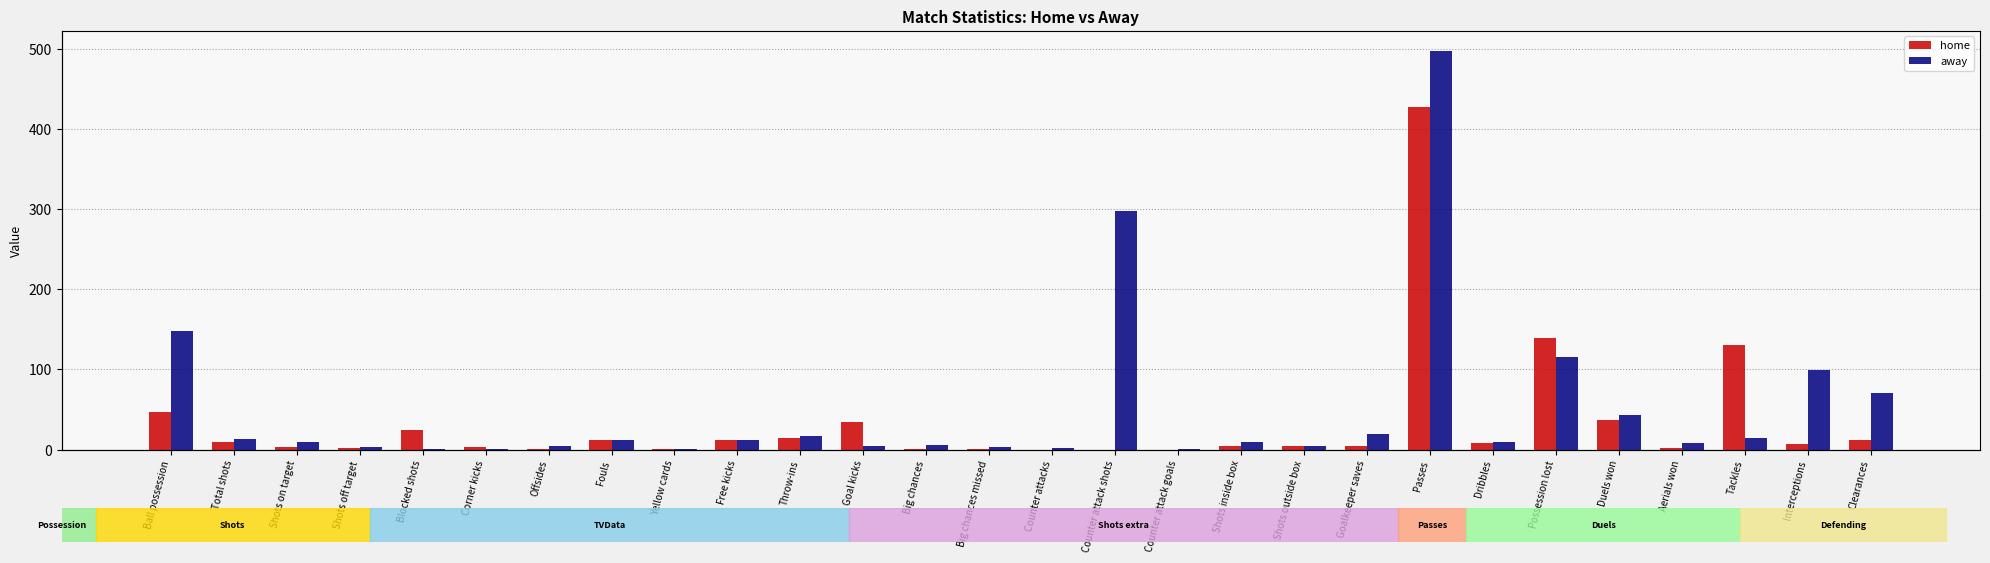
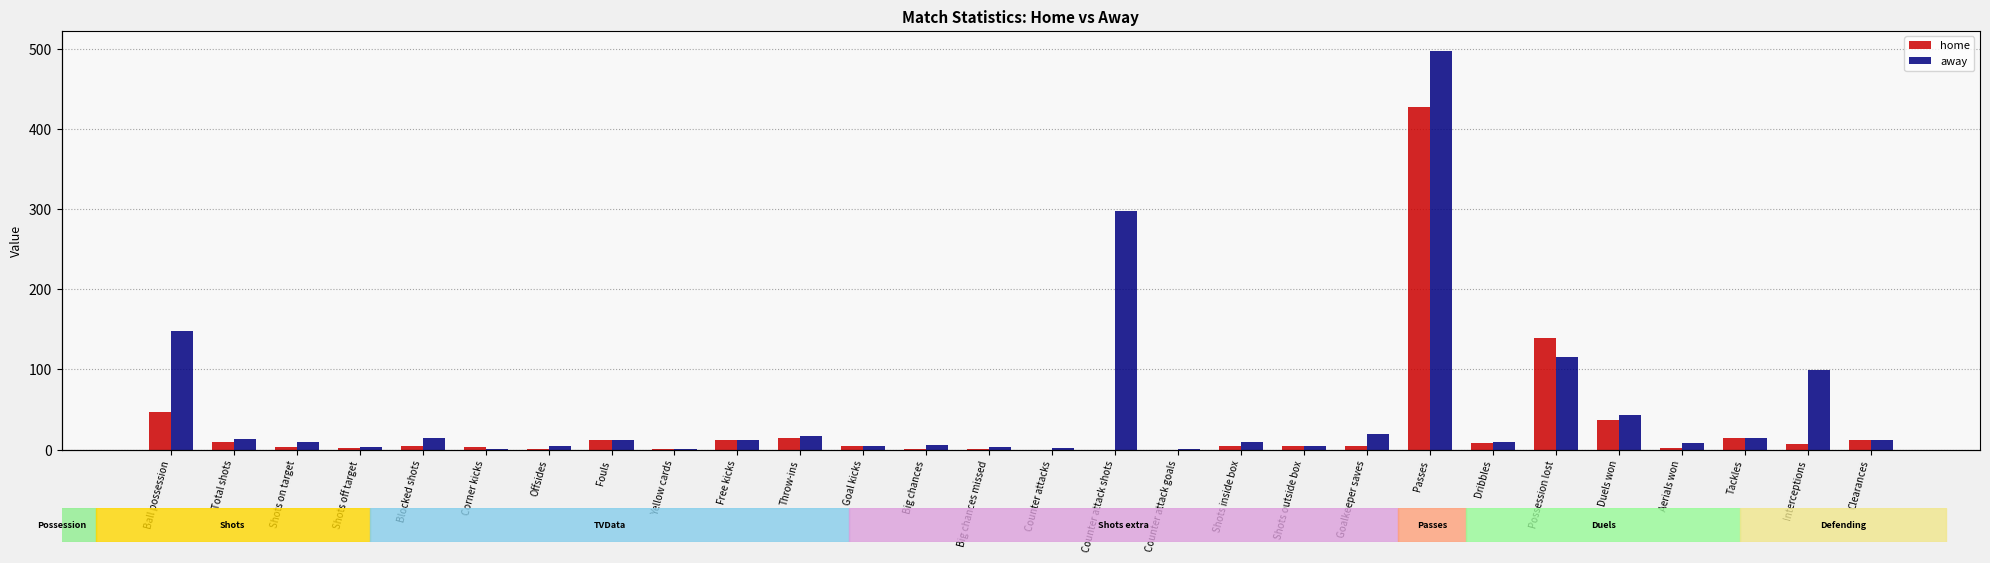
  {
    "home": {
      "Ball possession": 50,
      "Total shots": 10,
-     "Blocked shots": 30,
+     "Blocked shots": 0,
      "Fouls": 10,
      "Free kicks": 10,
      "Throw-ins": 10,
-     "Goal kicks": 30,
+     "Goal kicks": 0,
      "Counter attacks": 0,
      "Counter attack shots": 0,
      "Counter attack goals": 0,
      "Shots inside box": 0,
      "Shots outside box": 10,
      "Goalkeeper saves": 0,
      "Passes": 430,
      "Dribbles": 10,
      "Possession lost": 140,
      "Duels won": 40,
-     "Tackles": 130,
+     "Tackles": 20,
      "Interceptions": 10,
      "Clearances": 10
    },
    "away": {
      "Ball possession": 150,
      "Total shots": 10,
      "Shots on target": 10,
-     "Blocked shots": 0,
+     "Blocked shots": 10,
      "Offsides": 0,
      "Fouls": 10,
      "Free kicks": 10,
      "Throw-ins": 20,
      "Goal kicks": 10,
      "Big chances": 10,
      "Counter attack shots": 300,
      "Shots inside box": 10,
      "Shots outside box": 0,
      "Goalkeeper saves": 20,
      "Passes": 500,
      "Dribbles": 10,
      "Possession lost": 120,
      "Duels won": 40,
      "Aerials won": 10,
      "Tackles": 20,
      "Interceptions": 100,
-     "Clearances": 70
+     "Clearances": 10
    }
  }
